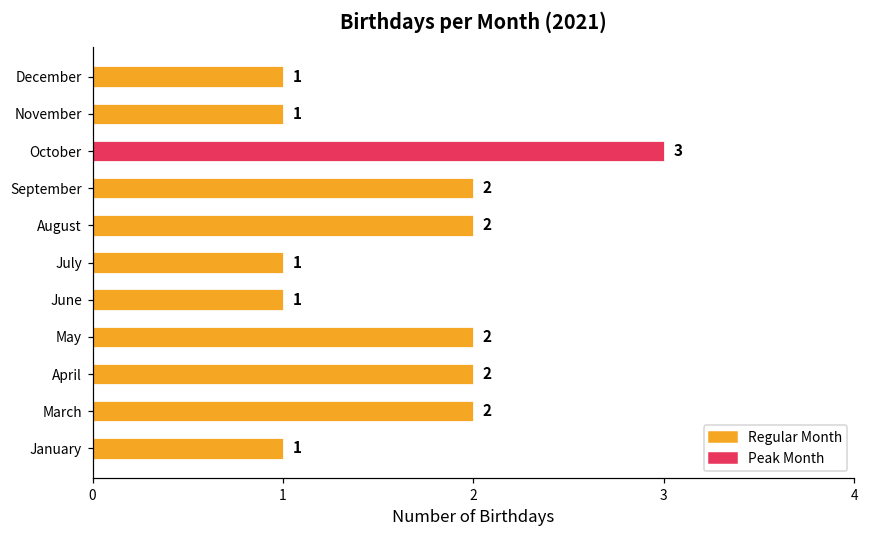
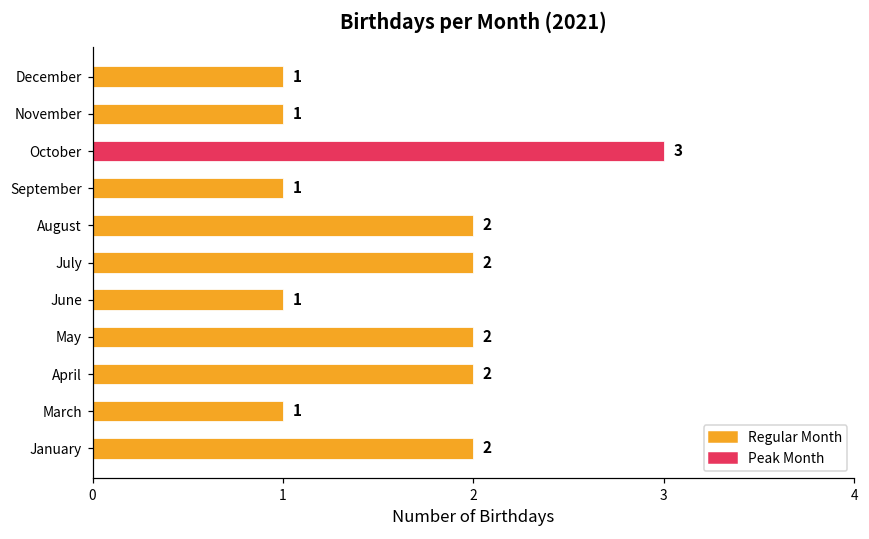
  {
    "December": 1,
    "November": 1,
    "October": 3,
-   "September": 2,
+   "September": 1,
    "August": 2,
-   "July": 1,
+   "July": 2,
    "June": 1,
    "May": 2,
    "April": 2,
-   "March": 2,
-   "January": 1
+   "March": 1,
+   "January": 2
  }
